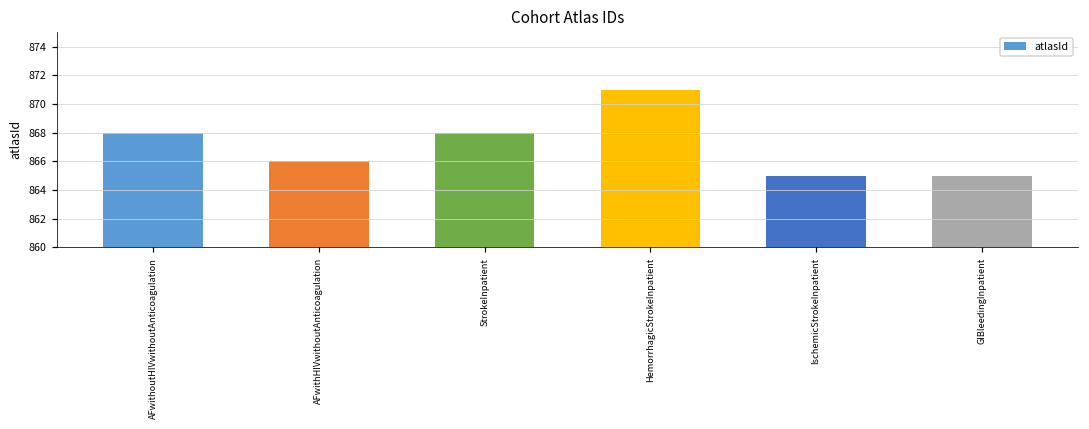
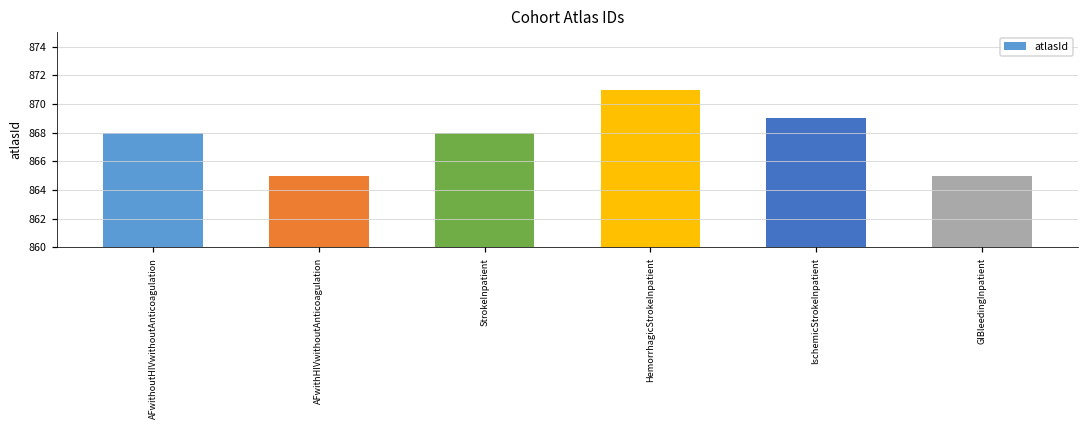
  {
    "AFwithoutHIVwithoutAnticoagulation": 868,
-   "AFwithHIVwithoutAnticoagulation": 866,
+   "AFwithHIVwithoutAnticoagulation": 865,
    "StrokeInpatient": 868,
    "HemorrhagicStrokeInpatient": 871,
-   "IschemicStrokeInpatient": 865,
+   "IschemicStrokeInpatient": 869,
    "GIBleedingInpatient": 865
  }
